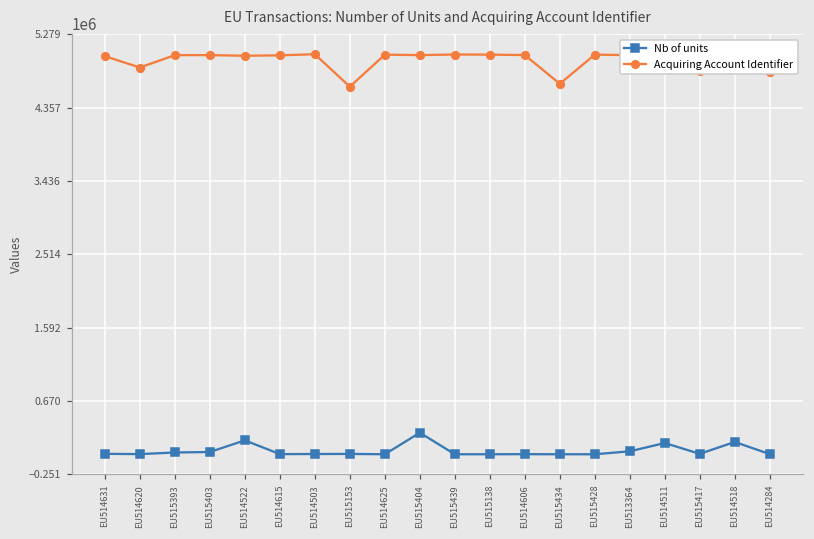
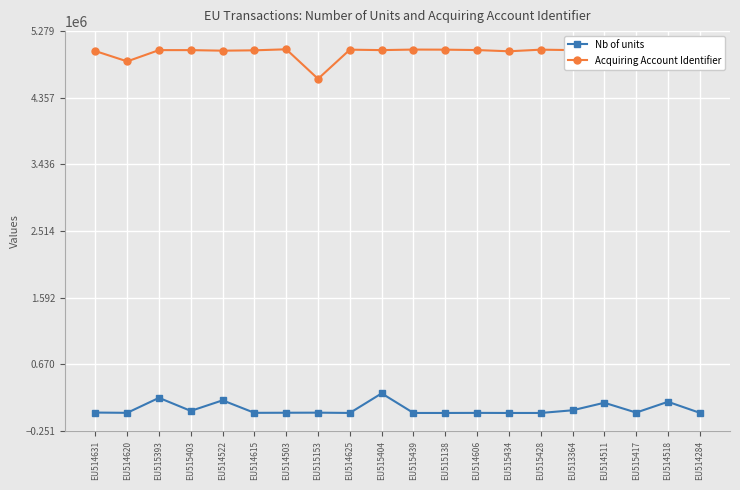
  {
    "Nb of units": {
      "EU514631": 0,
      "EU514620": 0,
-     "EU515393": 0,
+     "EU515393": 200000,
      "EU515403": 0,
      "EU514522": 200000,
      "EU514615": 0,
      "EU514503": 0,
      "EU515153": 0,
      "EU514625": 0,
      "EU515404": 300000,
      "EU515439": 0,
      "EU515138": 0,
      "EU514606": 0,
      "EU515434": 0,
      "EU515428": 0,
      "EU513364": 0,
      "EU514511": 100000,
      "EU515417": 0,
      "EU514518": 200000,
      "EU514284": 0
    },
    "Acquiring Account Identifier": {
      "EU514631": 5000000,
      "EU514620": 4900000,
      "EU515393": 5000000,
      "EU515403": 5000000,
      "EU514522": 5000000,
      "EU514615": 5000000,
      "EU514503": 5000000,
      "EU515153": 4600000,
      "EU514625": 5000000,
      "EU515404": 5000000,
      "EU515439": 5000000,
      "EU515138": 5000000,
      "EU514606": 5000000,
-     "EU515434": 4700000,
+     "EU515434": 5000000,
      "EU515428": 5000000
    }
  }
